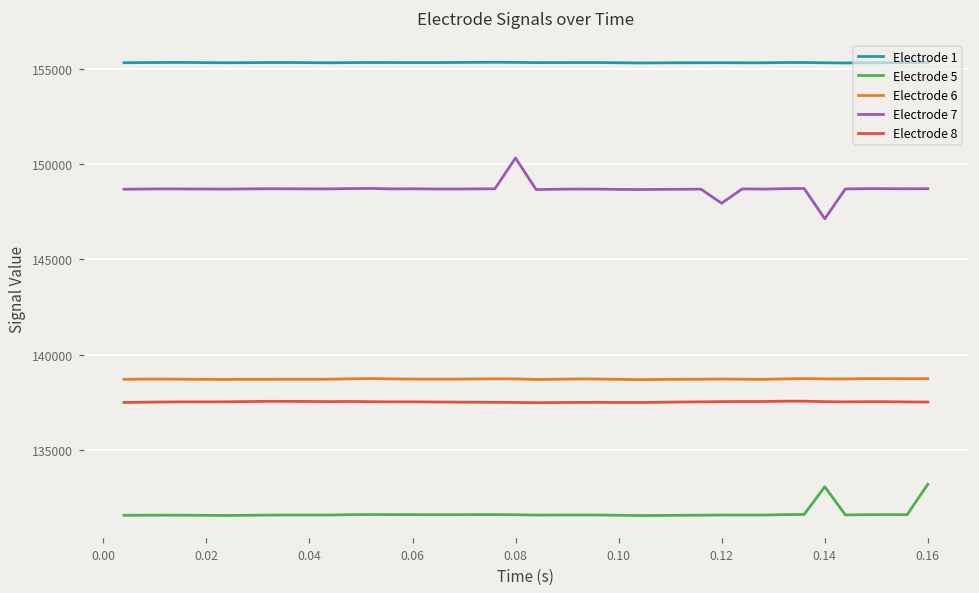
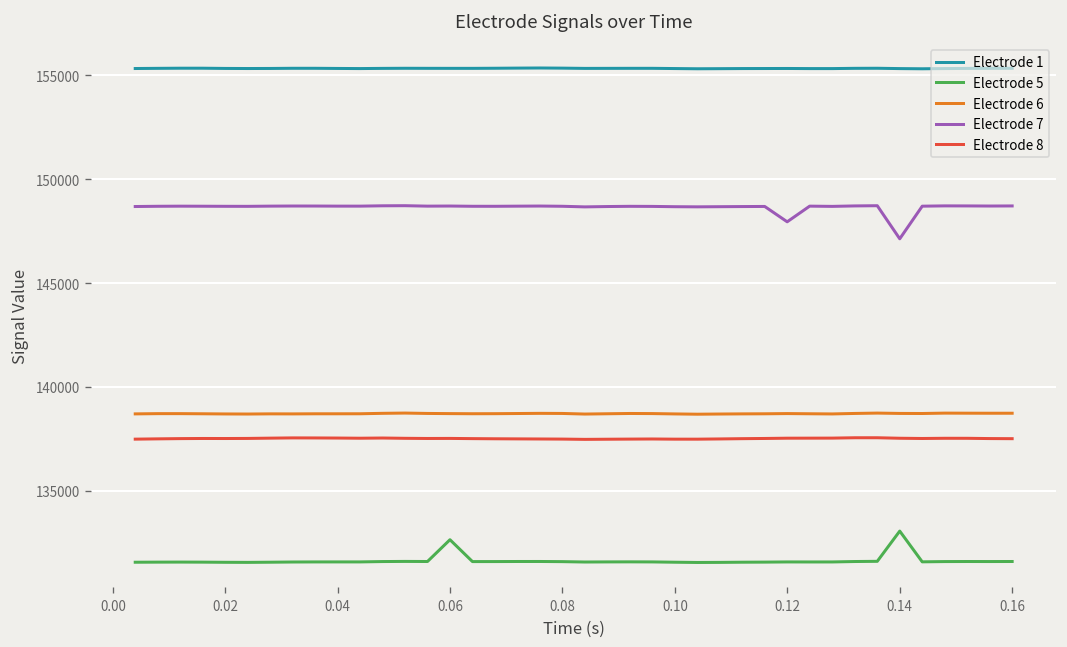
  {
    "Electrode 1": {
      "0.02": 155300,
      "0.04": 155300,
      "0.06": 155300,
      "0.08": 155400,
      "0.10": 155300,
      "0.12": 155300,
      "0.14": 155300
    },
    "Electrode 5": {
      "0.02": 131500,
      "0.04": 131600,
-     "0.06": 131600,
+     "0.06": 132600,
      "0.08": 131600,
      "0.10": 131600,
      "0.12": 131600,
      "0.14": 133100,
-     "0.16": 133200
+     "0.16": 131600
    },
    "Electrode 7": {
      "0.02": 148700,
      "0.04": 148700,
      "0.06": 148700,
-     "0.08": 150300,
+     "0.08": 148700,
      "0.10": 148700,
      "0.12": 148000,
      "0.14": 147100,
      "0.16": 148700
    }
  }
